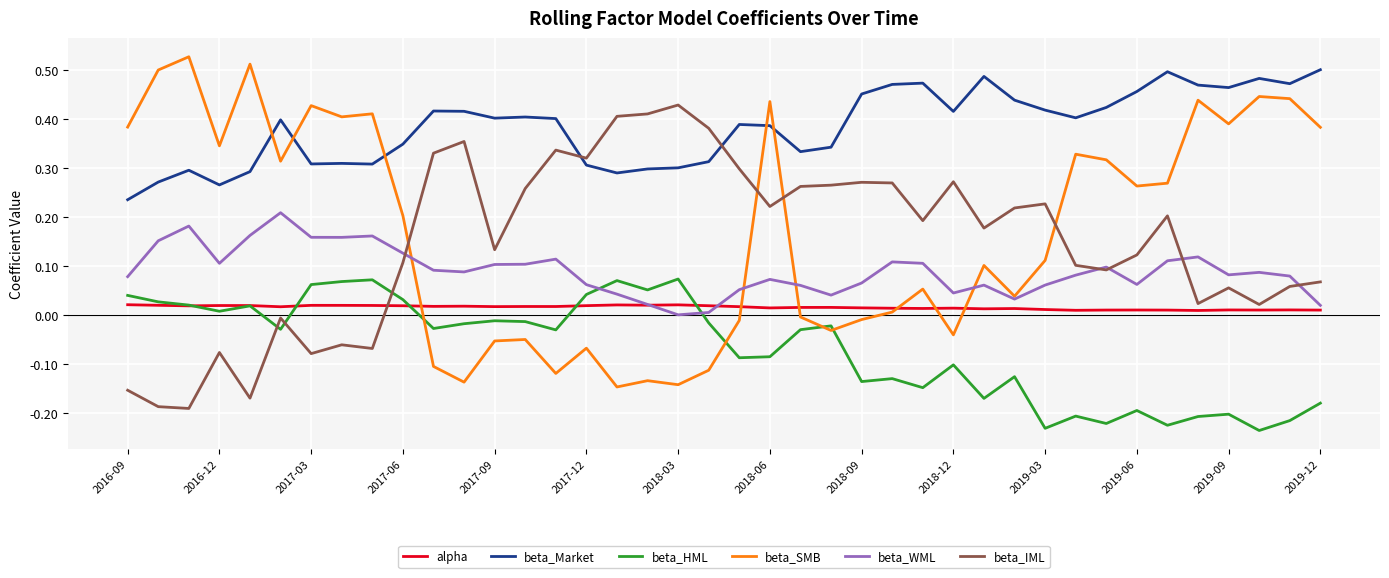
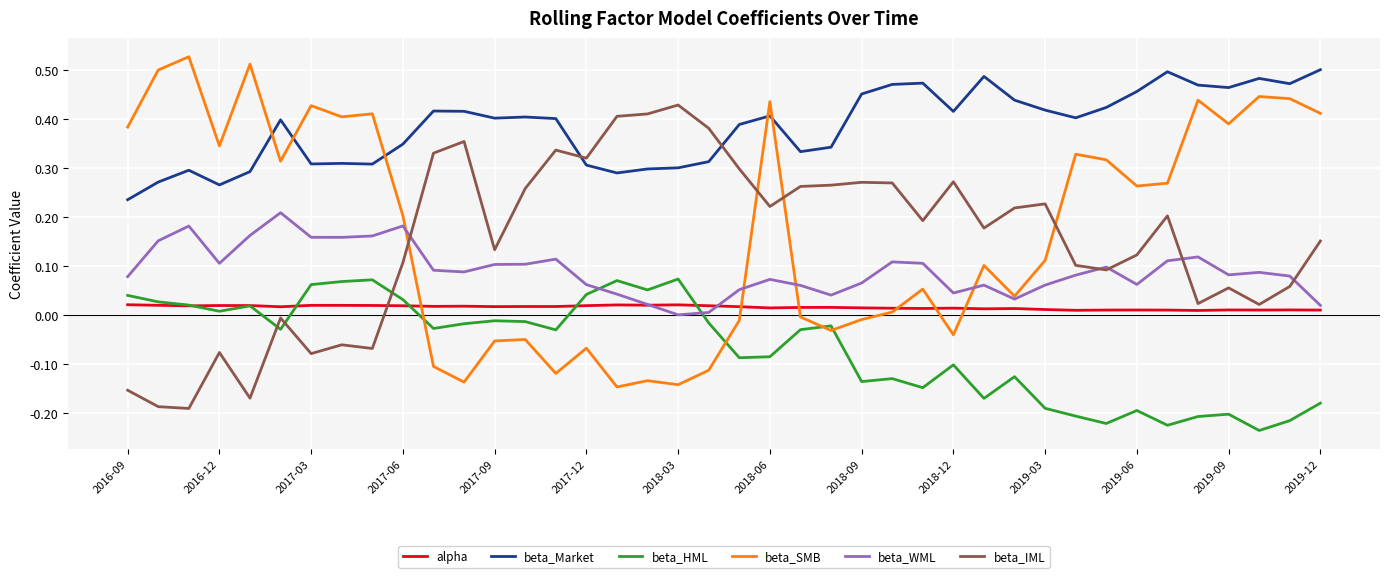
  {
    "alpha": {
      "2016-09": 0.02,
      "2016-12": 0.02,
      "2017-03": 0.02,
      "2017-06": 0.02,
      "2017-09": 0.02,
      "2017-12": 0.02,
      "2018-03": 0.02,
      "2018-06": 0.01,
      "2018-09": 0.01,
      "2018-12": 0.01,
      "2019-03": 0.01,
      "2019-06": 0.01,
      "2019-09": 0.01,
      "2019-12": 0.01
    },
    "beta_Market": {
      "2016-09": 0.24,
      "2016-12": 0.27,
      "2017-03": 0.31,
      "2017-06": 0.35,
      "2017-09": 0.40,
      "2017-12": 0.31,
      "2018-03": 0.30,
-     "2018-06": 0.39,
+     "2018-06": 0.41,
      "2018-09": 0.45,
      "2018-12": 0.42,
      "2019-03": 0.42,
      "2019-06": 0.46,
      "2019-09": 0.46,
      "2019-12": 0.50
    },
    "beta_HML": {
      "2016-09": 0.04,
      "2016-12": 0.01,
      "2017-03": 0.06,
      "2017-06": 0.03,
      "2017-09": -0.01,
      "2017-12": 0.04,
      "2018-03": 0.07,
      "2018-06": -0.09,
      "2018-09": -0.14,
      "2018-12": -0.10,
-     "2019-03": -0.23,
+     "2019-03": -0.19,
      "2019-06": -0.20,
      "2019-09": -0.20,
      "2019-12": -0.18
    },
    "beta_SMB": {
      "2016-09": 0.38,
      "2016-12": 0.35,
      "2017-03": 0.43,
      "2017-06": 0.20,
      "2017-09": -0.05,
      "2017-12": -0.07,
      "2018-03": -0.14,
      "2018-06": 0.44,
      "2018-09": -0.01,
      "2018-12": -0.04,
      "2019-03": 0.11,
      "2019-06": 0.26,
      "2019-09": 0.39,
-     "2019-12": 0.38
+     "2019-12": 0.41
    },
    "beta_WML": {
      "2016-09": 0.08,
      "2016-12": 0.11,
      "2017-03": 0.16,
-     "2017-06": 0.13,
+     "2017-06": 0.18,
      "2017-09": 0.10,
      "2017-12": 0.06,
      "2018-03": 0.00,
      "2018-06": 0.07,
      "2018-09": 0.07,
      "2018-12": 0.04,
      "2019-03": 0.06,
      "2019-06": 0.06,
      "2019-09": 0.08,
      "2019-12": 0.02
    },
    "beta_IML": {
      "2016-09": -0.15,
      "2016-12": -0.08,
      "2017-03": -0.08,
      "2017-06": 0.11,
      "2017-09": 0.13,
      "2017-12": 0.32,
      "2018-03": 0.43,
      "2018-06": 0.22,
      "2018-09": 0.27,
      "2018-12": 0.27,
      "2019-03": 0.23,
      "2019-06": 0.12,
      "2019-09": 0.06,
-     "2019-12": 0.07
+     "2019-12": 0.15
    }
  }
